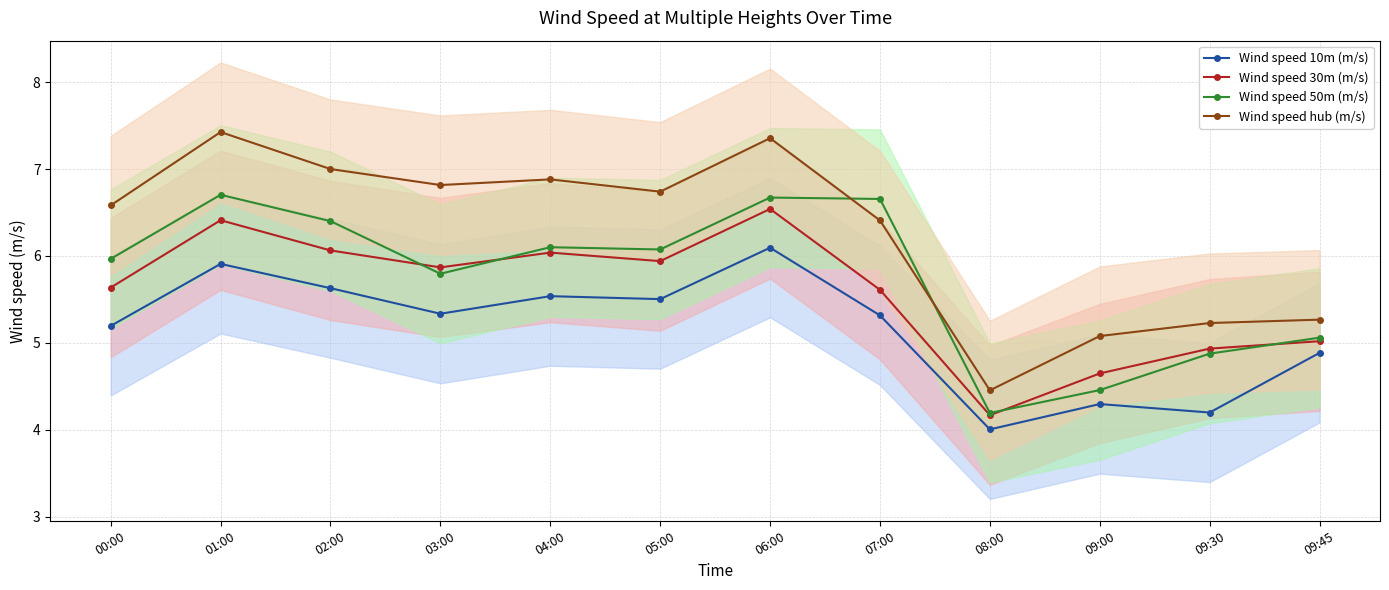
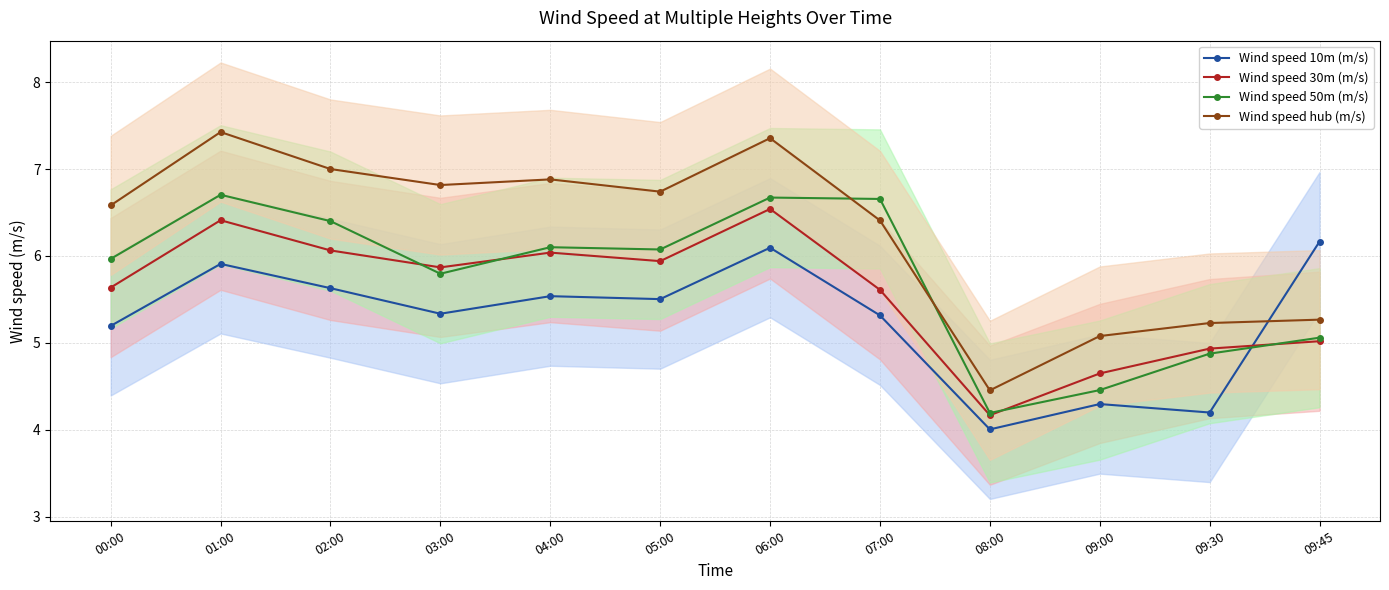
  {
    "Wind speed 10m (m/s)": {
      "00:00": 5.2,
      "01:00": 5.9,
      "02:00": 5.6,
      "03:00": 5.3,
      "04:00": 5.5,
      "05:00": 5.5,
      "06:00": 6.1,
      "07:00": 5.3,
      "08:00": 4.0,
      "09:00": 4.3,
      "09:30": 4.2,
-     "09:45": 4.9
+     "09:45": 6.2
    },
    "Wind speed 50m (m/s)": {
      "00:00": 6.0,
      "03:00": 5.8,
      "04:00": 6.1,
      "05:00": 6.1,
      "06:00": 6.7,
      "07:00": 6.7,
      "09:00": 4.5,
      "09:30": 4.9,
      "09:45": 5.1
    }
  }
